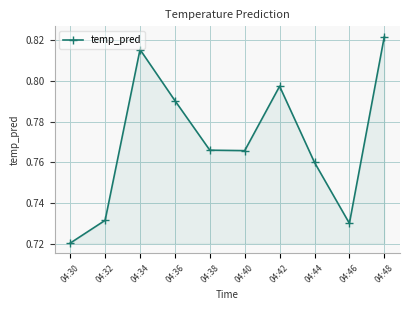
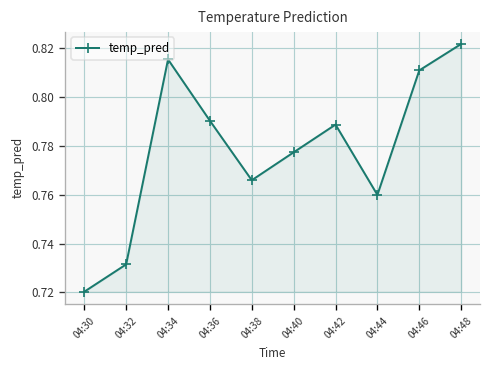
  {
    "04:30": 0.720,
    "04:32": 0.731,
    "04:34": 0.815,
    "04:36": 0.790,
    "04:38": 0.766,
-   "04:40": 0.766,
-   "04:42": 0.797,
+   "04:40": 0.777,
+   "04:42": 0.789,
    "04:44": 0.760,
-   "04:46": 0.730,
+   "04:46": 0.811,
    "04:48": 0.822
  }
